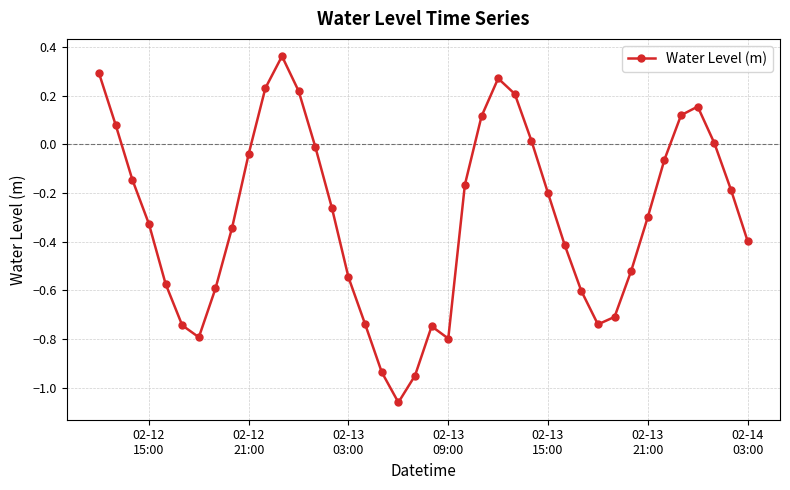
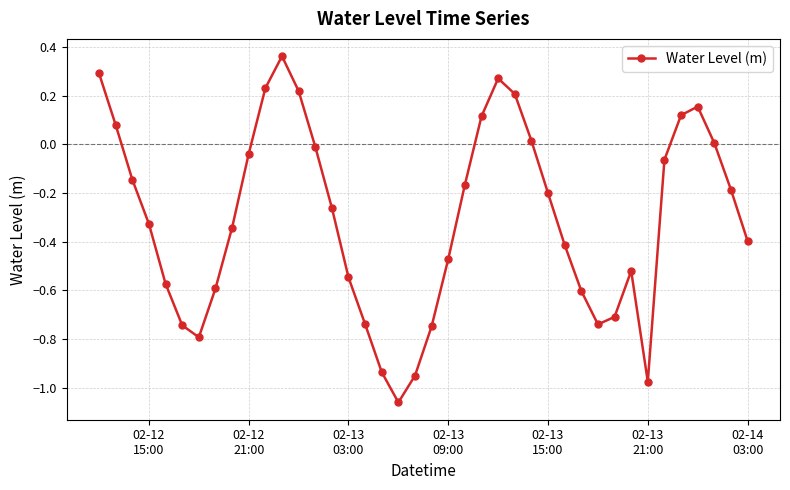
  {
    "02-12 15:00": -0.33,
    "02-12 21:00": -0.04,
    "02-13 03:00": -0.55,
-   "02-13 09:00": -0.80,
+   "02-13 09:00": -0.47,
    "02-13 15:00": -0.20,
-   "02-13 21:00": -0.30,
+   "02-13 21:00": -0.98,
    "02-14 03:00": -0.40
  }
